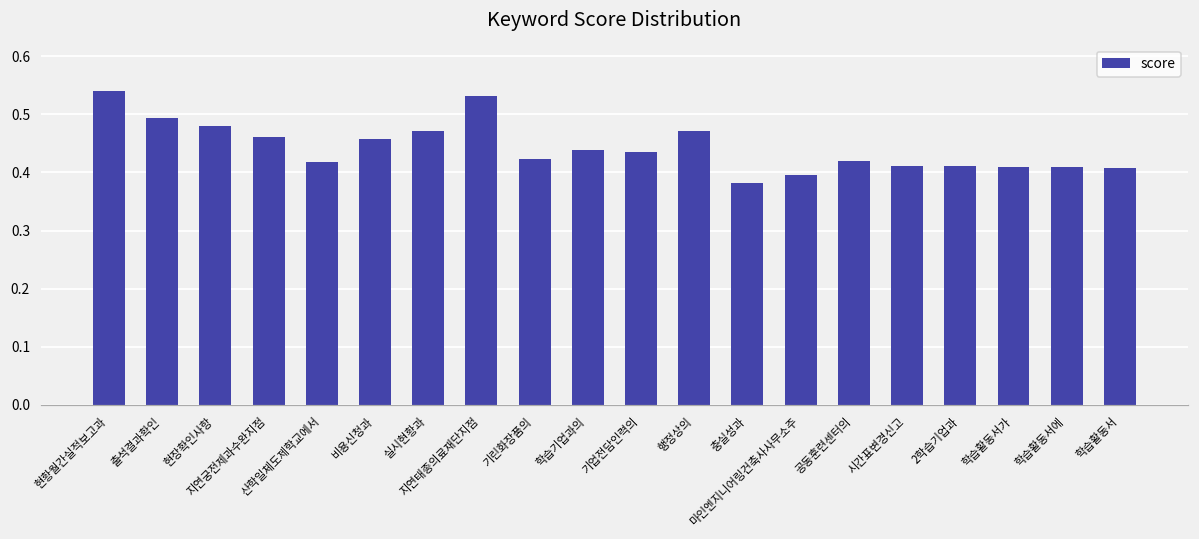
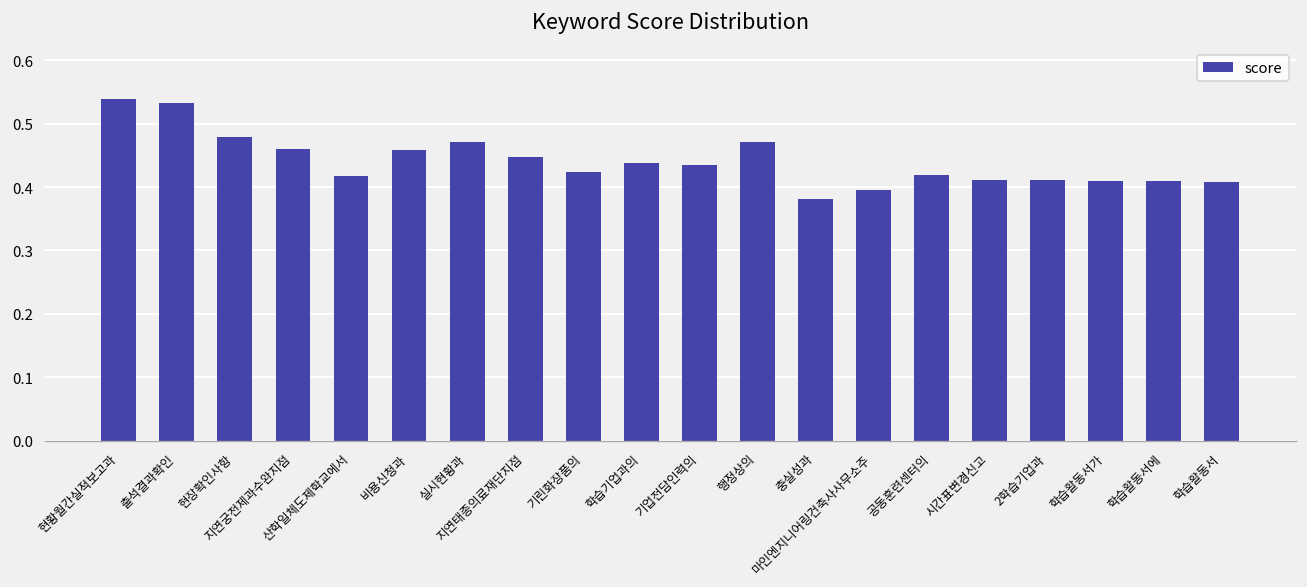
  {
    "현황월간실적보고과": 0.54,
-   "출석결과확인": 0.49,
+   "출석결과확인": 0.53,
    "현장확인사항": 0.48,
    "지연궁전제과수완지점": 0.46,
    "산학일체도제학교에서": 0.42,
    "비용신청과": 0.46,
    "실시현황과": 0.47,
-   "지연태종의료재단지점": 0.53,
+   "지연태종의료재단지점": 0.45,
    "기린화장품의": 0.42,
    "학습기업과의": 0.44,
    "기업전담인력의": 0.43,
    "행정상의": 0.47,
    "충실성과": 0.38,
    "마인엔지니어링건축사사무소주": 0.40,
    "공동훈련센터의": 0.42,
    "시간표변경신고": 0.41,
    "2학습기업과": 0.41,
    "학습활동서가": 0.41,
    "학습활동서에": 0.41,
    "학습활동서": 0.41
  }
